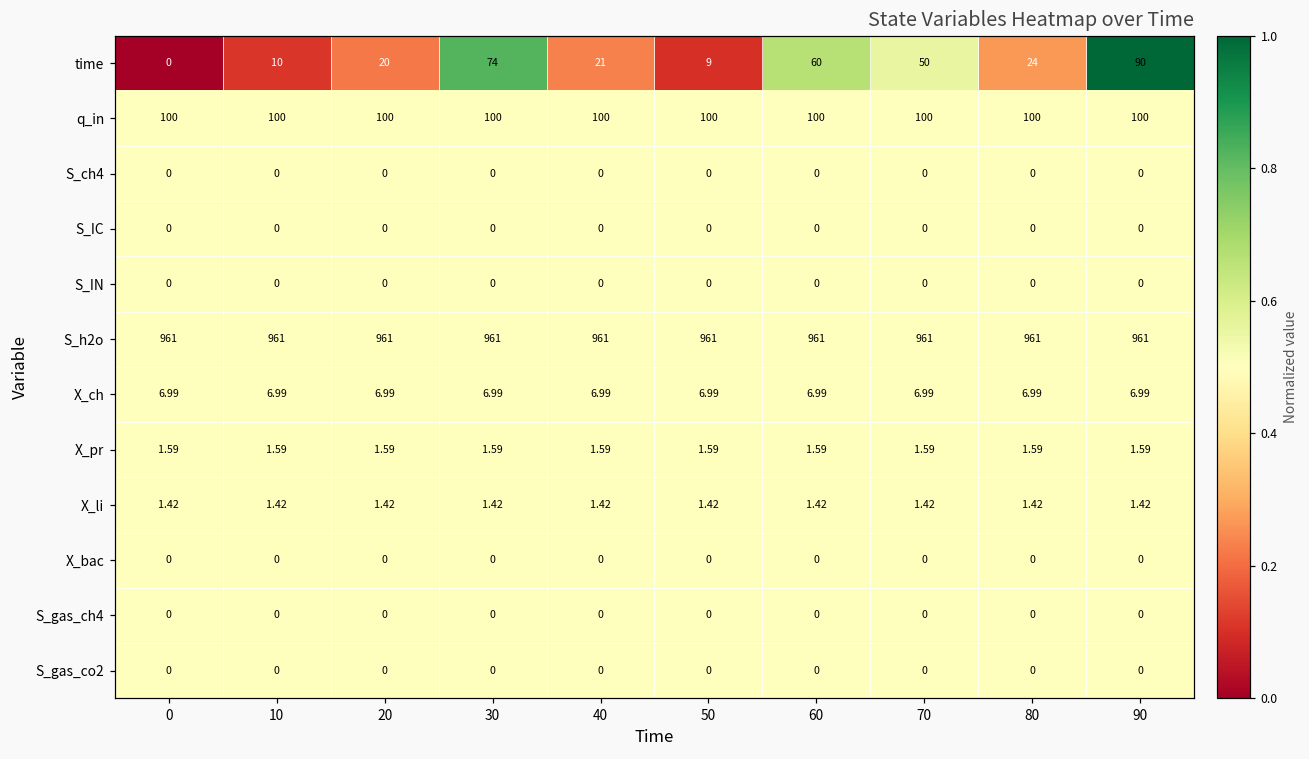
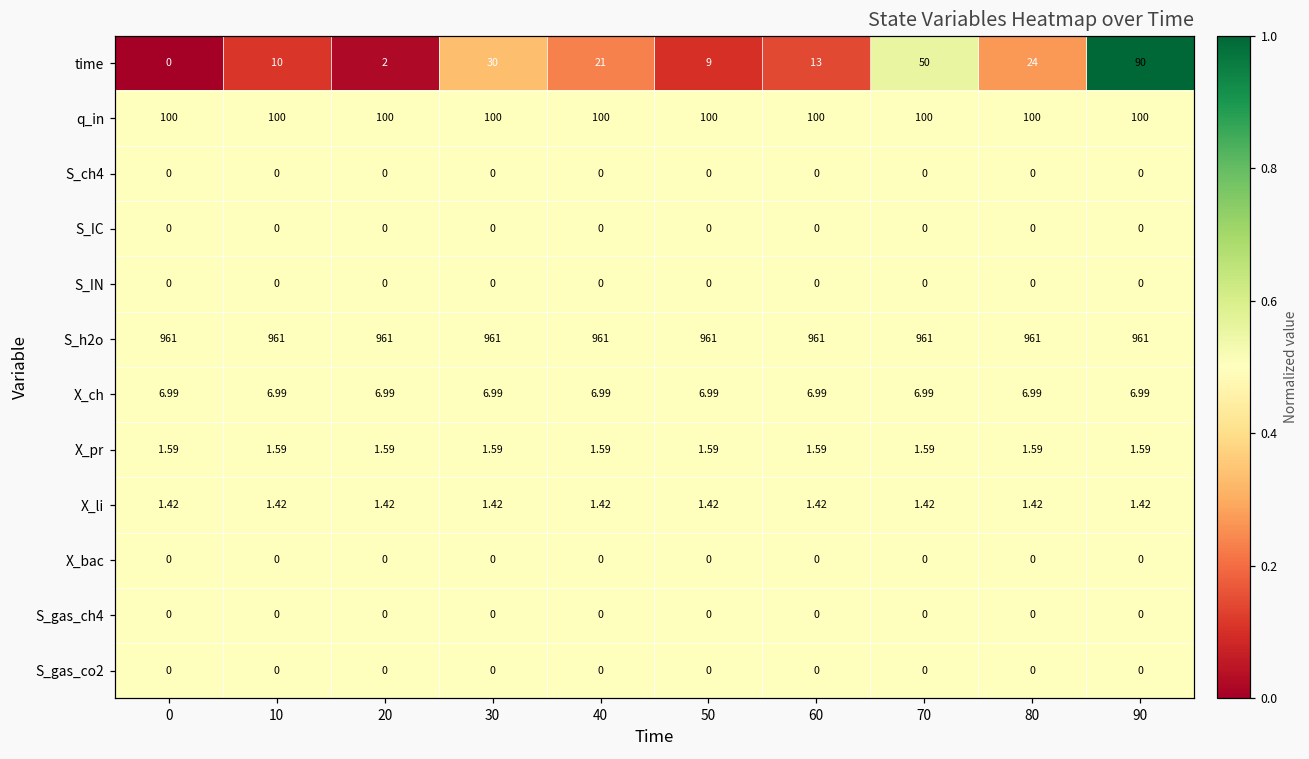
  {
    "time": {
      "0": 0,
      "10": 10,
-     "20": 20,
-     "30": 74,
+     "20": 2,
+     "30": 30,
      "40": 21,
      "50": 9,
-     "60": 60,
+     "60": 13,
      "70": 50,
      "80": 24,
      "90": 90
    },
    "q_in": {
      "0": 100,
      "10": 100,
      "20": 100,
      "30": 100,
      "40": 100,
      "50": 100,
      "60": 100,
      "70": 100,
      "80": 100,
      "90": 100
    },
    "S_ch4": {
      "0": 0,
      "10": 0,
      "20": 0,
      "30": 0,
      "40": 0,
      "50": 0,
      "60": 0,
      "70": 0,
      "80": 0,
      "90": 0
    },
    "S_IC": {
      "0": 0,
      "10": 0,
      "20": 0,
      "30": 0,
      "40": 0,
      "50": 0,
      "60": 0,
      "70": 0,
      "80": 0,
      "90": 0
    },
    "S_IN": {
      "0": 0,
      "10": 0,
      "20": 0,
      "30": 0,
      "40": 0,
      "50": 0,
      "60": 0,
      "70": 0,
      "80": 0,
      "90": 0
    },
    "S_h2o": {
      "0": 961,
      "10": 961,
      "20": 961,
      "30": 961,
      "40": 961,
      "50": 961,
      "60": 961,
      "70": 961,
      "80": 961,
      "90": 961
    },
    "X_ch": {
      "0": 6.99,
      "10": 6.99,
      "20": 6.99,
      "30": 6.99,
      "40": 6.99,
      "50": 6.99,
      "60": 6.99,
      "70": 6.99,
      "80": 6.99,
      "90": 6.99
    },
    "X_pr": {
      "0": 1.59,
      "10": 1.59,
      "20": 1.59,
      "30": 1.59,
      "40": 1.59,
      "50": 1.59,
      "60": 1.59,
      "70": 1.59,
      "80": 1.59,
      "90": 1.59
    },
    "X_li": {
      "0": 1.42,
      "10": 1.42,
      "20": 1.42,
      "30": 1.42,
      "40": 1.42,
      "50": 1.42,
      "60": 1.42,
      "70": 1.42,
      "80": 1.42,
      "90": 1.42
    },
    "X_bac": {
      "0": 0,
      "10": 0,
      "20": 0,
      "30": 0,
      "40": 0,
      "50": 0,
      "60": 0,
      "70": 0,
      "80": 0,
      "90": 0
    },
    "S_gas_ch4": {
      "0": 0,
      "10": 0,
      "20": 0,
      "30": 0,
      "40": 0,
      "50": 0,
      "60": 0,
      "70": 0,
      "80": 0,
      "90": 0
    },
    "S_gas_co2": {
      "0": 0,
      "10": 0,
      "20": 0,
      "30": 0,
      "40": 0,
      "50": 0,
      "60": 0,
      "70": 0,
      "80": 0,
      "90": 0
    }
  }
